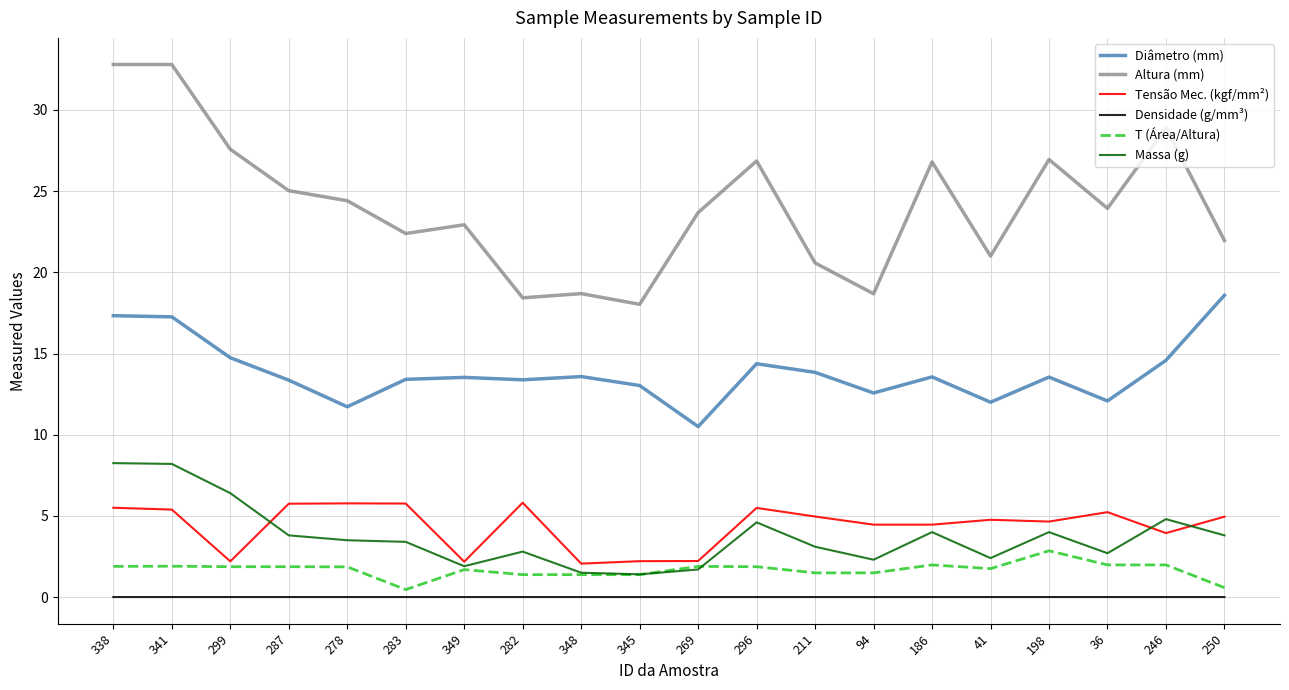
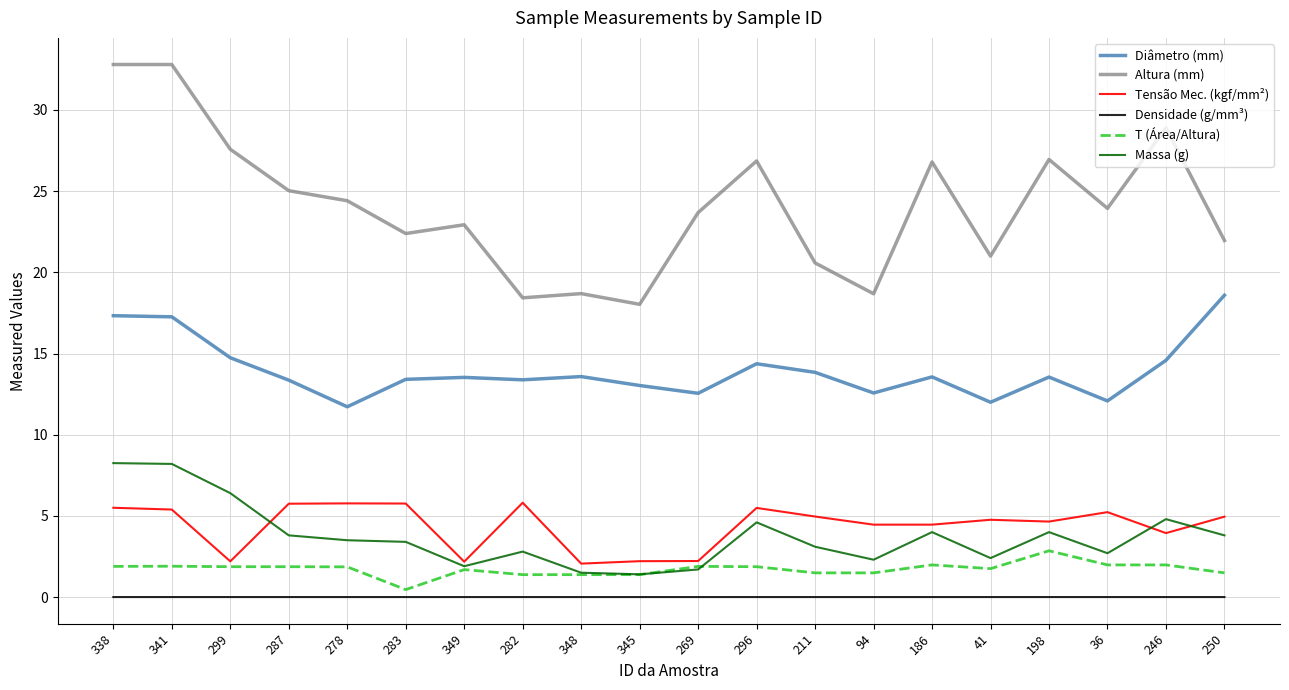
  {
    "Diâmetro (mm)": {
      "338": 17.3,
      "341": 17.3,
      "299": 14.7,
      "287": 13.4,
      "278": 11.7,
      "283": 13.4,
      "349": 13.5,
      "282": 13.4,
      "348": 13.6,
      "345": 13.0,
-     "269": 10.5,
+     "269": 12.6,
      "296": 14.4,
      "211": 13.8,
      "94": 12.6,
      "186": 13.6,
      "41": 12.0,
      "198": 13.6,
      "36": 12.1,
      "246": 14.6,
      "250": 18.6
    },
    "Altura (mm)": {
      "338": 32.8,
      "341": 32.8,
      "299": 27.6,
      "287": 25.0,
      "278": 24.4,
      "283": 22.4,
      "349": 22.9,
      "282": 18.4,
      "348": 18.7,
      "345": 18.0,
      "269": 23.7,
      "296": 26.9,
      "211": 20.6,
      "94": 18.7,
      "186": 26.8,
      "41": 21.0,
      "198": 27.0,
      "36": 23.9,
      "250": 22.0
    },
    "Tensão Mec. (kgf/mm²)": {
      "338": 5.5,
      "341": 5.4,
      "299": 2.2,
      "287": 5.8,
      "278": 5.8,
      "283": 5.8,
      "349": 2.2,
      "282": 5.8,
      "348": 2.1,
      "345": 2.2,
      "269": 2.2,
      "296": 5.5,
      "211": 5.0,
      "94": 4.5,
      "186": 4.5,
      "41": 4.8,
      "198": 4.7,
      "36": 5.2,
      "246": 3.9,
      "250": 5.0
    },
    "Densidade (g/mm³)": {
      "338": 0.0,
      "341": 0.0,
      "299": 0.0,
      "287": 0.0,
      "278": 0.0,
      "283": 0.0,
      "349": 0.0,
      "282": 0.0,
      "348": 0.0,
      "345": 0.0,
      "269": 0.0,
      "296": 0.0,
      "211": 0.0,
      "94": 0.0,
      "186": 0.0,
      "41": 0.0,
      "198": 0.0,
      "36": 0.0,
      "246": 0.0,
      "250": 0.0
    },
    "T (Área/Altura)": {
      "338": 1.9,
      "341": 1.9,
      "299": 1.9,
      "287": 1.9,
      "278": 1.9,
      "283": 0.5,
      "349": 1.7,
      "282": 1.4,
      "269": 1.9,
      "296": 1.9,
      "211": 1.5,
      "94": 1.5,
      "186": 2.0,
      "41": 1.8,
      "198": 2.9,
      "36": 2.0,
      "246": 2.0,
-     "250": 0.6
+     "250": 1.5
    },
    "Massa (g)": {
      "338": 8.3,
      "341": 8.2,
      "299": 6.4,
      "287": 3.8,
      "278": 3.5,
      "283": 3.4,
      "349": 1.9,
      "282": 2.8,
      "269": 1.7,
      "296": 4.6,
      "211": 3.1,
      "94": 2.3,
      "186": 4.0,
      "41": 2.4,
      "198": 4.0,
      "36": 2.7,
      "246": 4.8,
      "250": 3.8
    }
  }
